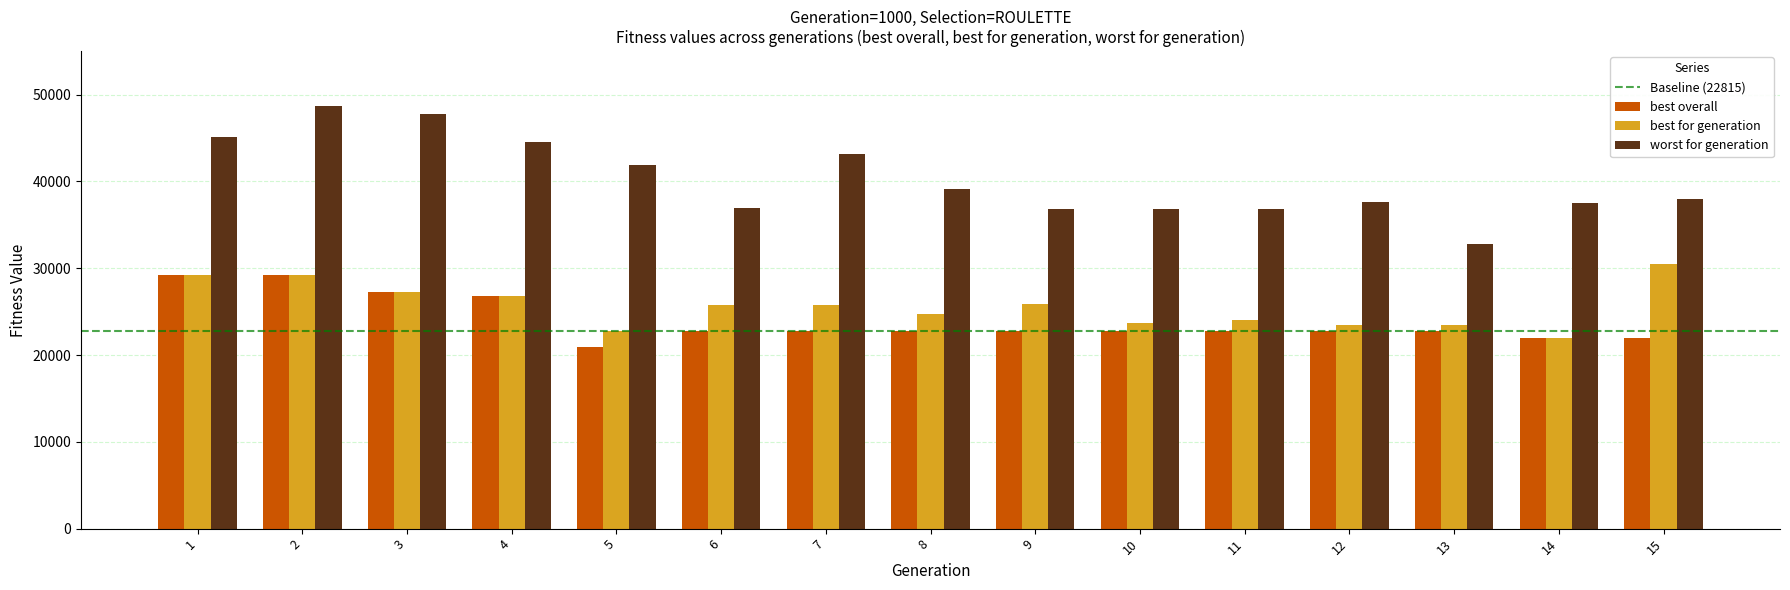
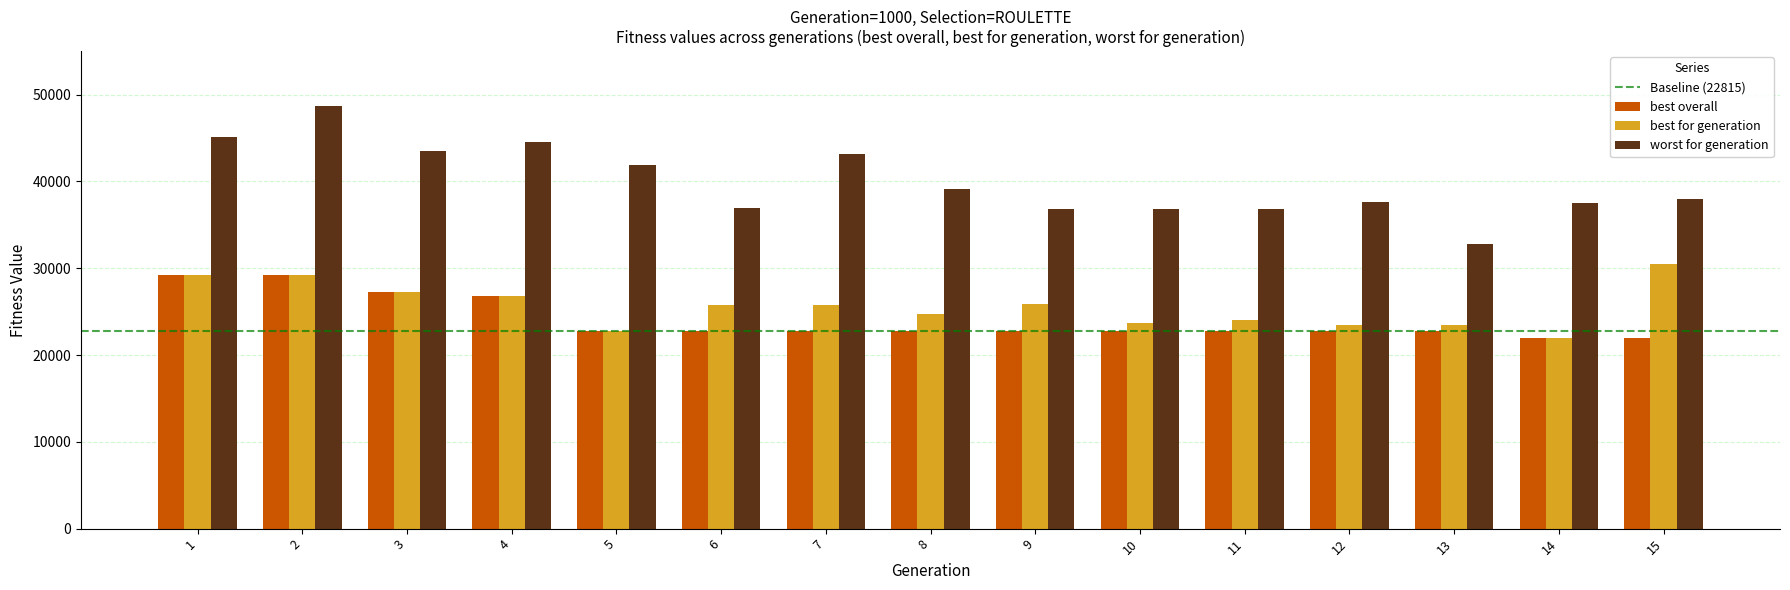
  {
    "best overall": {
      "1": 29000,
      "2": 29000,
      "3": 27000,
      "4": 27000,
-     "5": 21000,
+     "5": 23000,
      "6": 23000,
      "7": 23000,
      "8": 23000,
      "9": 23000,
      "10": 23000,
      "11": 23000,
      "12": 23000,
      "13": 23000,
      "14": 22000,
      "15": 22000
    },
    "best for generation": {
      "1": 29000,
      "2": 29000,
      "3": 27000,
      "4": 27000,
      "5": 23000,
      "6": 26000,
      "7": 26000,
      "8": 25000,
      "9": 26000,
      "10": 24000,
      "11": 24000,
      "12": 23000,
      "13": 23000,
      "14": 22000,
      "15": 31000
    },
    "worst for generation": {
      "1": 45000,
      "2": 49000,
-     "3": 48000,
+     "3": 44000,
      "4": 44000,
      "5": 42000,
      "6": 37000,
      "7": 43000,
      "8": 39000,
      "9": 37000,
      "10": 37000,
      "11": 37000,
      "12": 38000,
      "13": 33000,
      "14": 38000,
      "15": 38000
    }
  }
